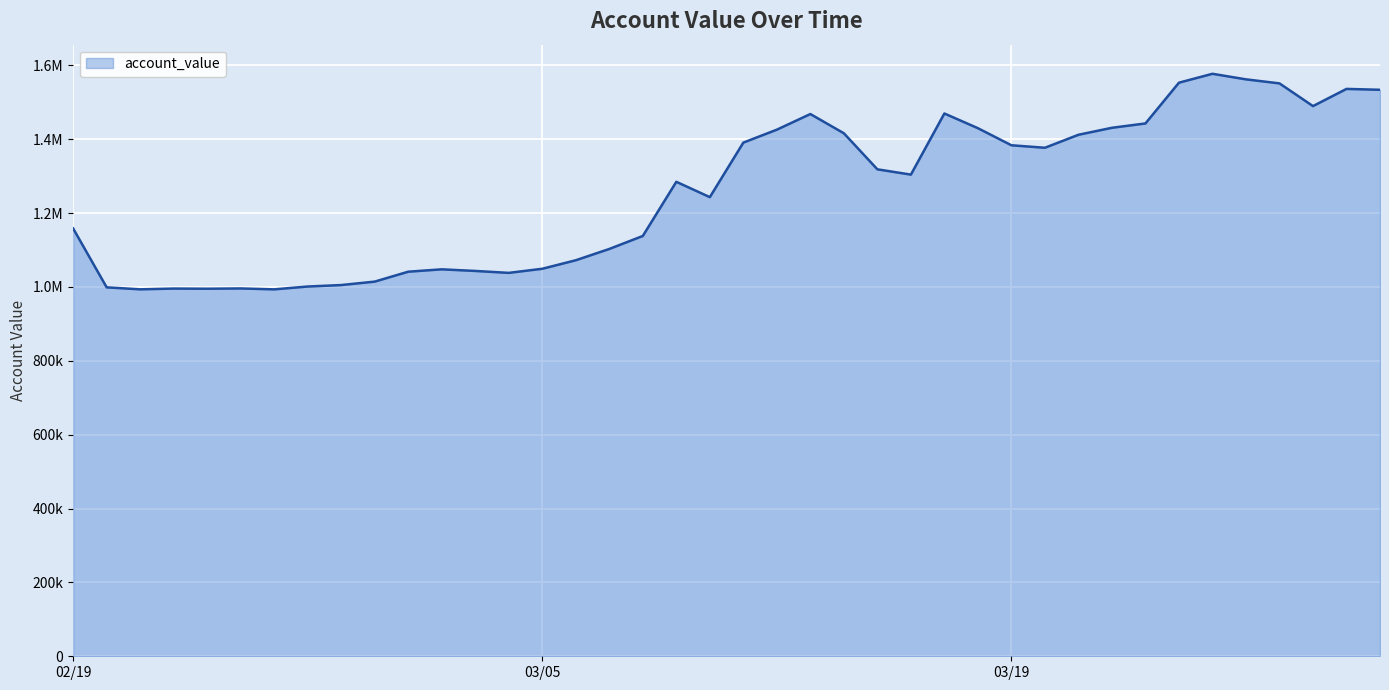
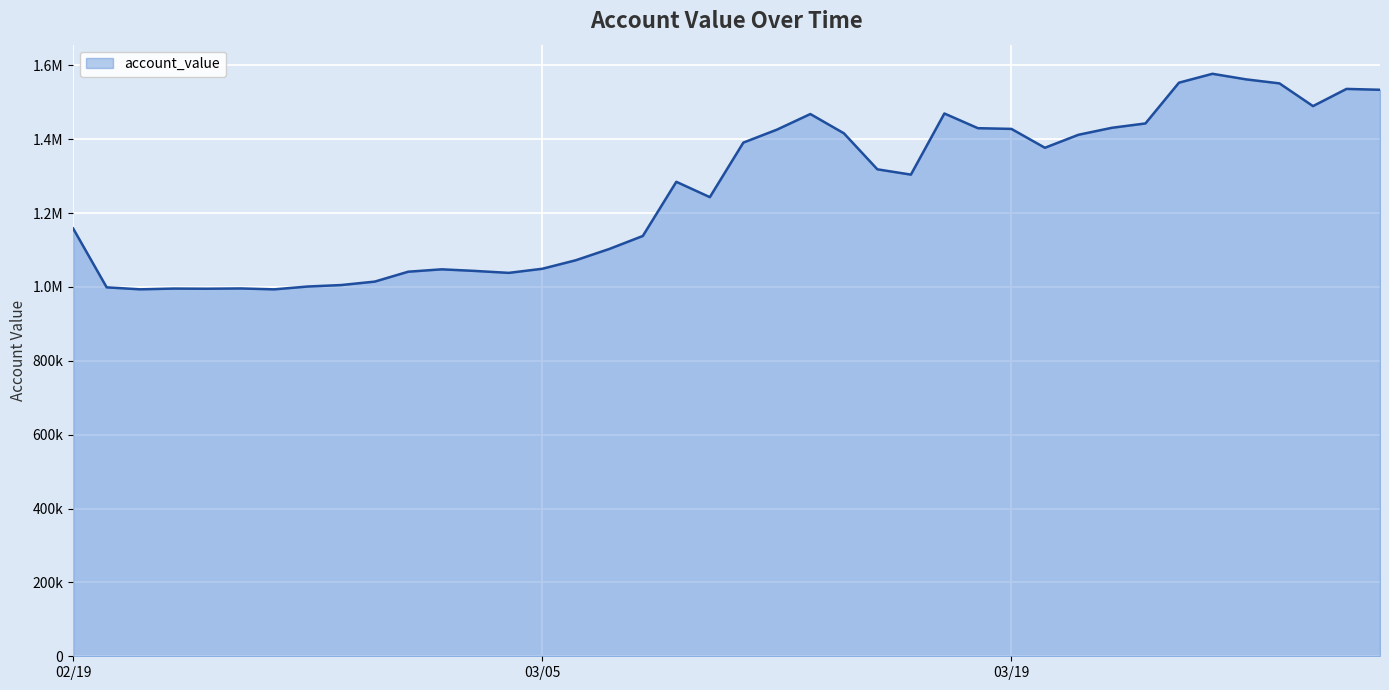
  {
    "02/19": 1160000,
    "03/05": 1050000,
-   "03/19": 1380000
+   "03/19": 1430000
  }
